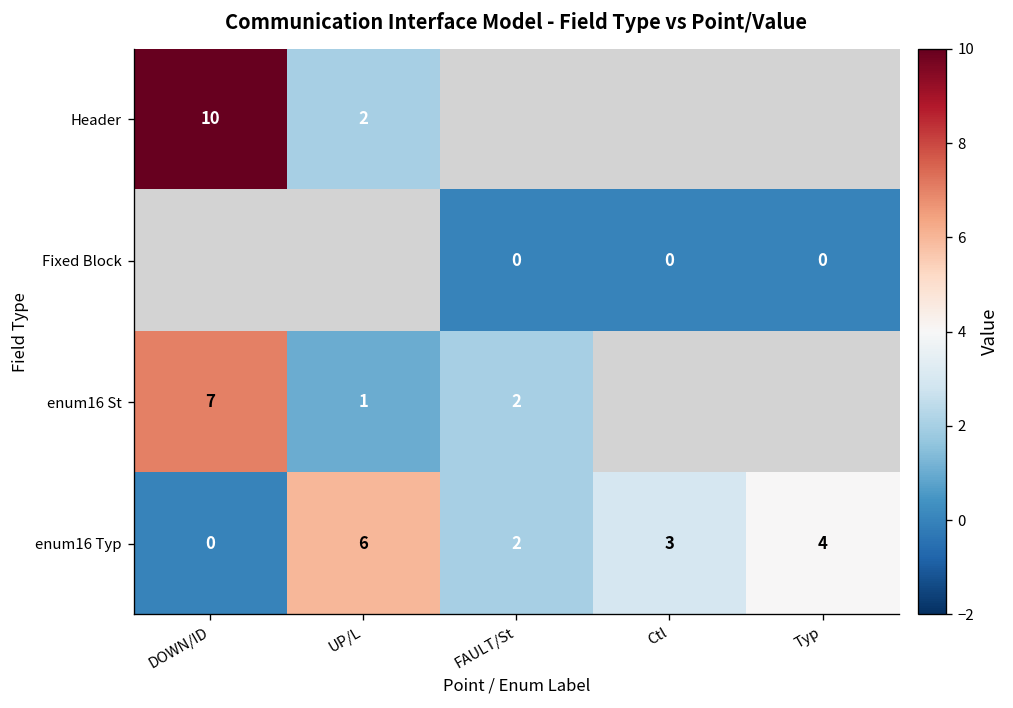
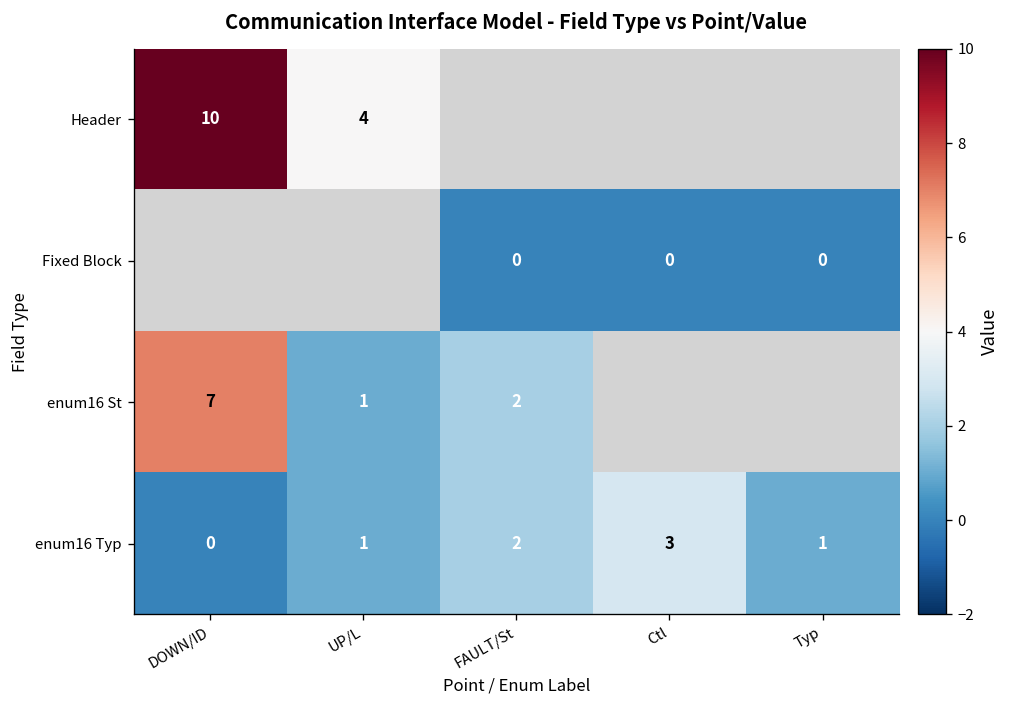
  {
    "Header": {
      "DOWN/ID": 10,
-     "UP/L": 2
+     "UP/L": 4
    },
    "Fixed Block": {
      "FAULT/St": 0,
      "Ctl": 0,
      "Typ": 0
    },
    "enum16 St": {
      "DOWN/ID": 7,
      "UP/L": 1,
      "FAULT/St": 2
    },
    "enum16 Typ": {
      "DOWN/ID": 0,
-     "UP/L": 6,
+     "UP/L": 1,
      "FAULT/St": 2,
      "Ctl": 3,
-     "Typ": 4
+     "Typ": 1
    }
  }
